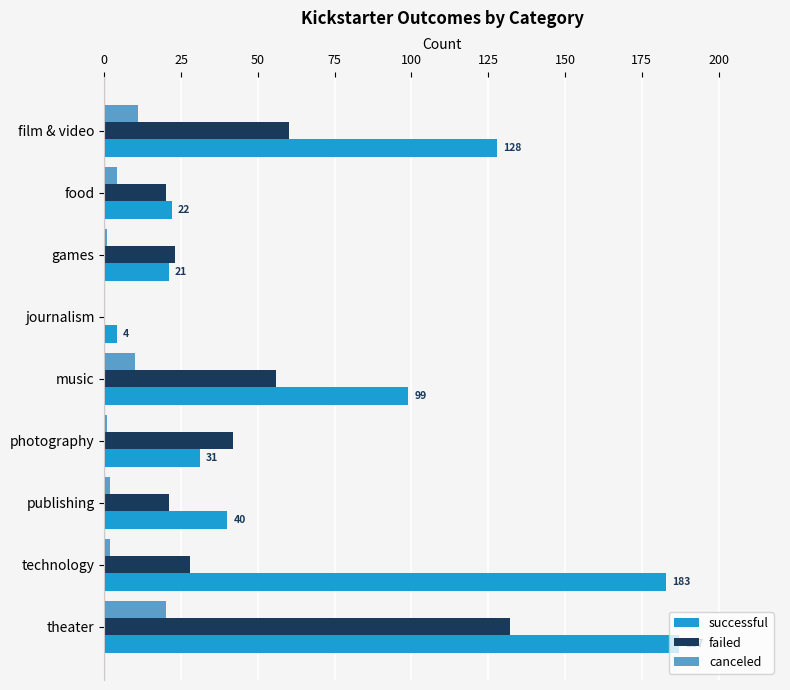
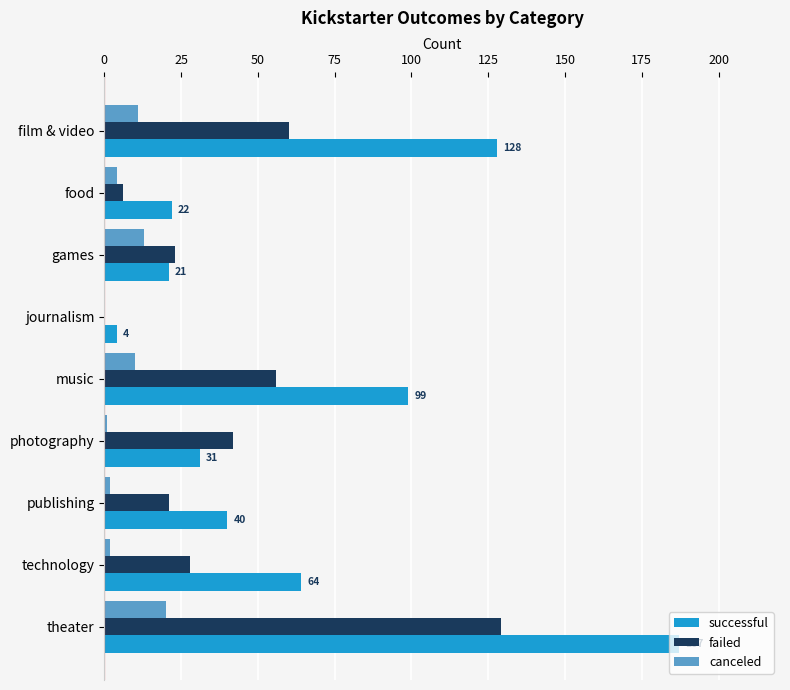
  {
    "successful": {
      "film & video": 128,
      "food": 22,
      "games": 21,
      "journalism": 4,
      "music": 99,
      "photography": 31,
      "publishing": 40,
-     "technology": 183
+     "technology": 64
    },
    "failed": {
      "film & video": 60,
-     "food": 20,
+     "food": 6,
      "games": 23,
      "journalism": 0,
      "music": 56,
      "photography": 42,
      "publishing": 21,
      "technology": 28,
-     "theater": 132
+     "theater": 129
    },
    "canceled": {
      "film & video": 11,
      "food": 4,
-     "games": 1,
+     "games": 13,
      "journalism": 0,
      "music": 10,
      "photography": 1,
      "publishing": 2,
      "technology": 2,
      "theater": 20
    }
  }
